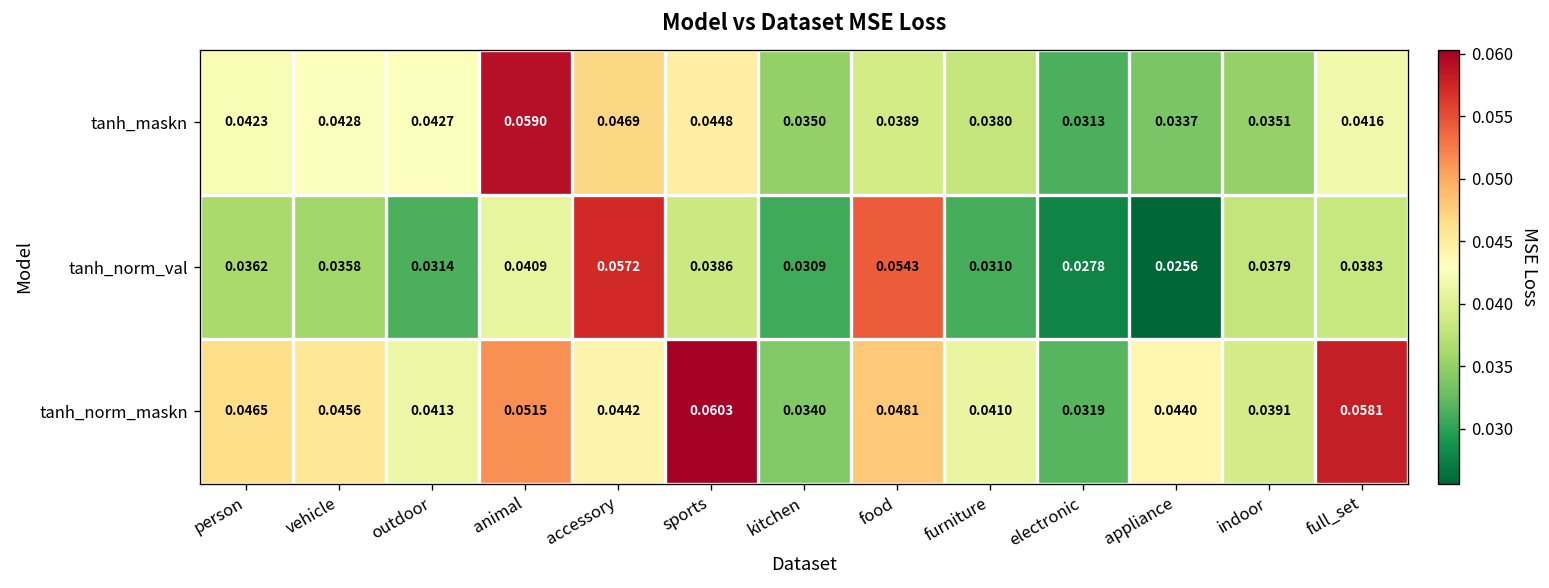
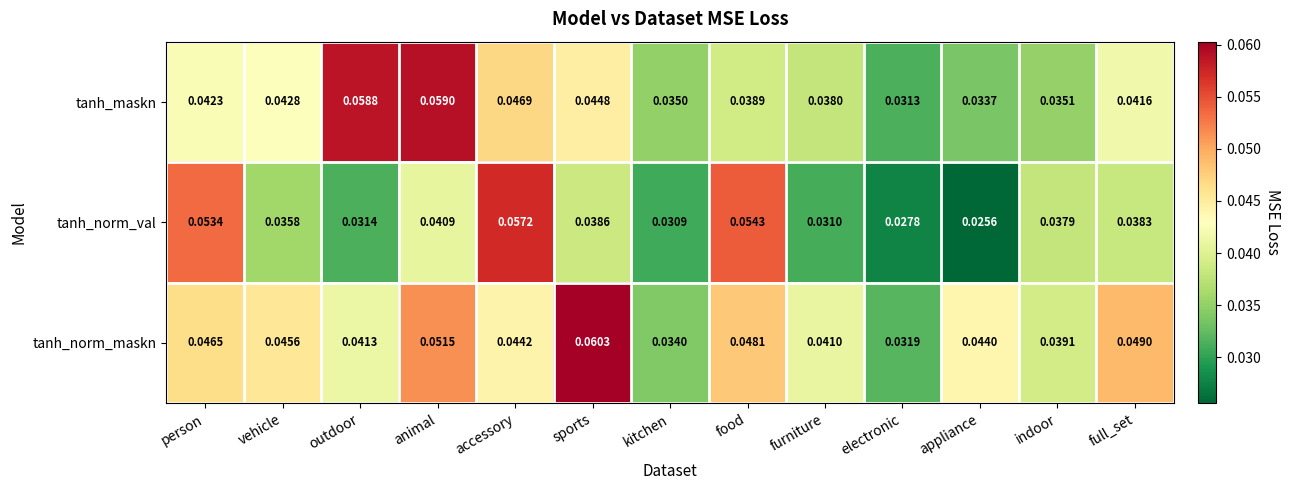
  {
    "tanh_maskn": {
      "person": 0.0423,
      "vehicle": 0.0428,
-     "outdoor": 0.0427,
+     "outdoor": 0.0588,
      "animal": 0.0590,
      "accessory": 0.0469,
      "sports": 0.0448,
      "kitchen": 0.0350,
      "food": 0.0389,
      "furniture": 0.0380,
      "electronic": 0.0313,
      "appliance": 0.0337,
      "indoor": 0.0351,
      "full_set": 0.0416
    },
    "tanh_norm_val": {
-     "person": 0.0362,
+     "person": 0.0534,
      "vehicle": 0.0358,
      "outdoor": 0.0314,
      "animal": 0.0409,
      "accessory": 0.0572,
      "sports": 0.0386,
      "kitchen": 0.0309,
      "food": 0.0543,
      "furniture": 0.0310,
      "electronic": 0.0278,
      "appliance": 0.0256,
      "indoor": 0.0379,
      "full_set": 0.0383
    },
    "tanh_norm_maskn": {
      "person": 0.0465,
      "vehicle": 0.0456,
      "outdoor": 0.0413,
      "animal": 0.0515,
      "accessory": 0.0442,
      "sports": 0.0603,
      "kitchen": 0.0340,
      "food": 0.0481,
      "furniture": 0.0410,
      "electronic": 0.0319,
      "appliance": 0.0440,
      "indoor": 0.0391,
-     "full_set": 0.0581
+     "full_set": 0.0490
    }
  }
